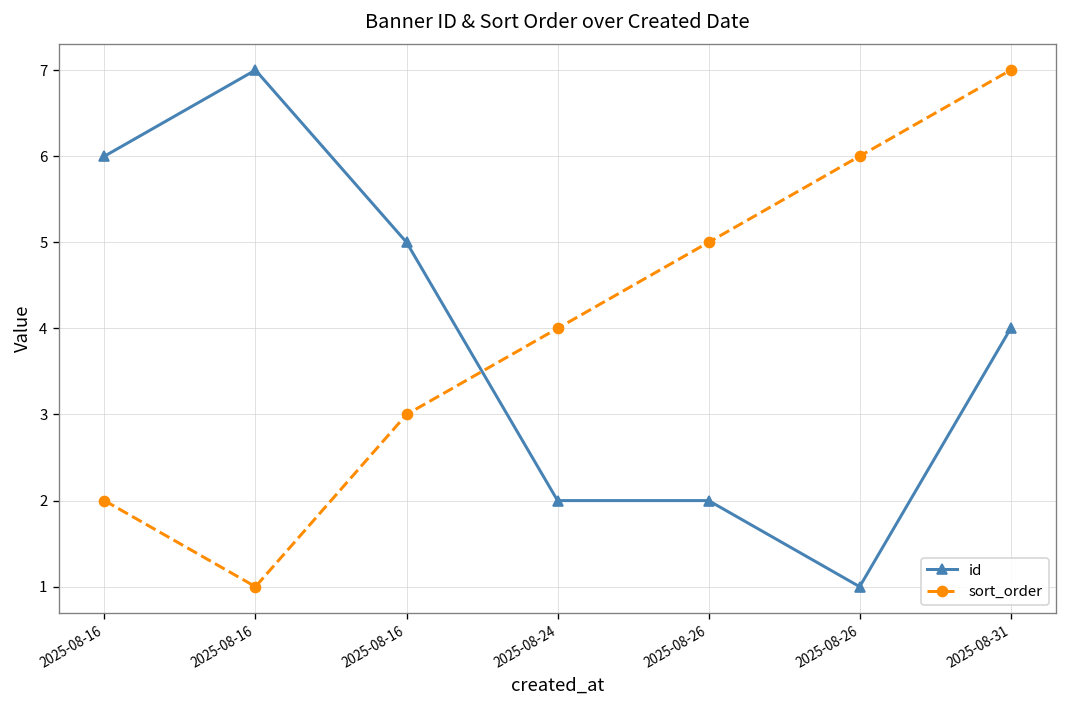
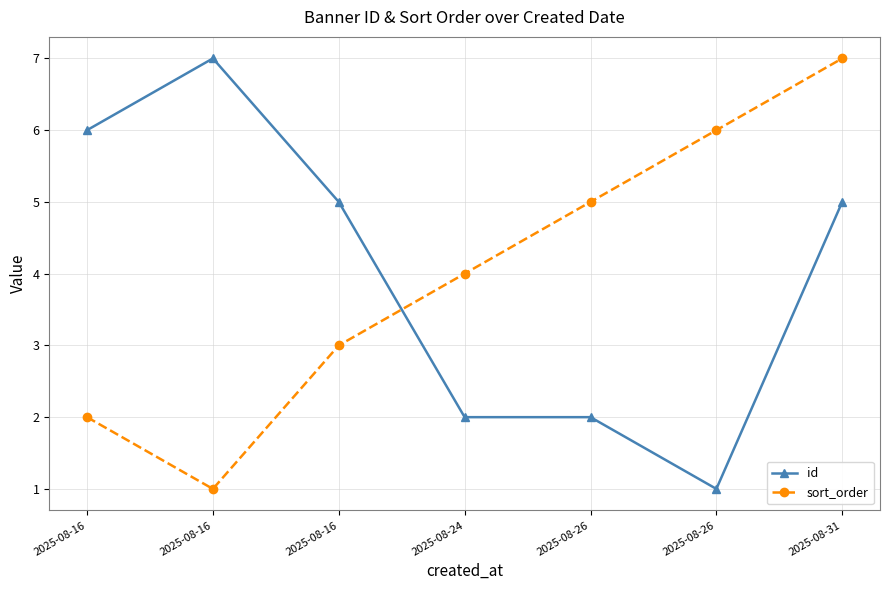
  {
    "id": {
      "2025-08-24": 2,
-     "2025-08-31": 4
+     "2025-08-31": 5
    },
    "sort_order": {
      "2025-08-24": 4,
      "2025-08-31": 7
    }
  }
